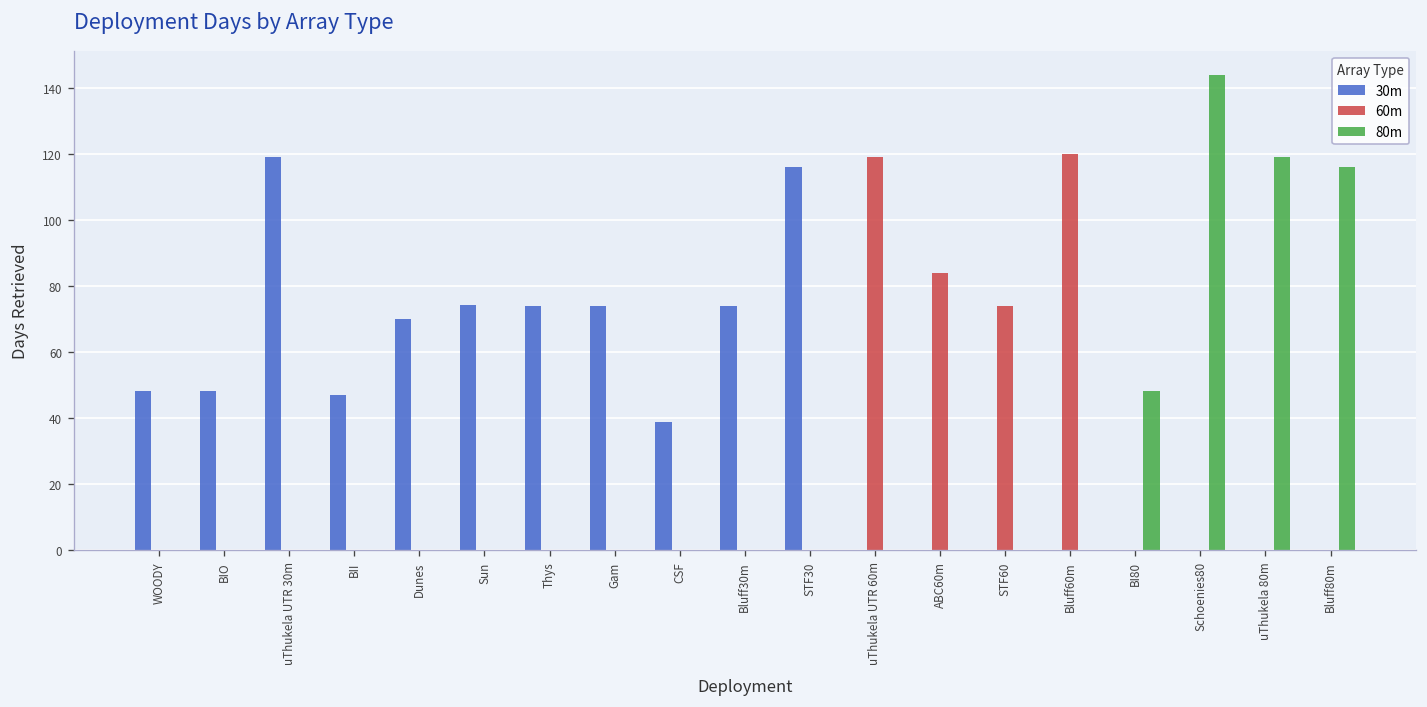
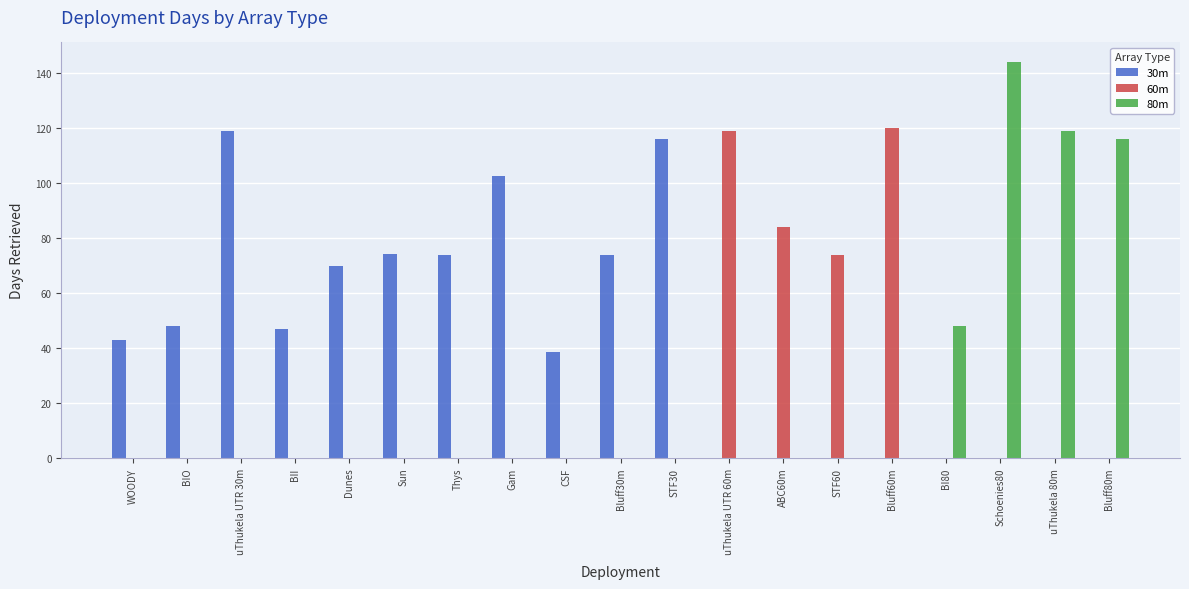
  {
    "30m": {
-     "WOODY": 48,
+     "WOODY": 43,
      "BIO": 48,
      "uThukela UTR 30m": 119,
      "BII": 47,
      "Dunes": 70,
      "Sun": 74,
      "Thys": 74,
-     "Gam": 74,
+     "Gam": 102,
      "CSF": 39,
      "Bluff30m": 74,
      "STF30": 116,
      "uThukela UTR 60m": 0,
      "ABC60m": 0,
      "STF60": 0,
      "Bluff60m": 0,
      "BI80": 0,
      "Schoenies80": 0,
      "uThukela 80m": 0,
      "Bluff80m": 0
    },
    "60m": {
      "WOODY": 0,
      "BIO": 0,
      "uThukela UTR 30m": 0,
      "BII": 0,
      "Dunes": 0,
      "Sun": 0,
      "Thys": 0,
      "Gam": 0,
      "CSF": 0,
      "Bluff30m": 0,
      "STF30": 0,
      "uThukela UTR 60m": 119,
      "ABC60m": 84,
      "STF60": 74,
      "Bluff60m": 120,
      "BI80": 0,
      "Schoenies80": 0,
      "uThukela 80m": 0,
      "Bluff80m": 0
    },
    "80m": {
      "WOODY": 0,
      "BIO": 0,
      "uThukela UTR 30m": 0,
      "BII": 0,
      "Dunes": 0,
      "Sun": 0,
      "Thys": 0,
      "Gam": 0,
      "CSF": 0,
      "Bluff30m": 0,
      "STF30": 0,
      "uThukela UTR 60m": 0,
      "ABC60m": 0,
      "STF60": 0,
      "Bluff60m": 0,
      "BI80": 48,
      "Schoenies80": 144,
      "uThukela 80m": 119,
      "Bluff80m": 116
    }
  }
